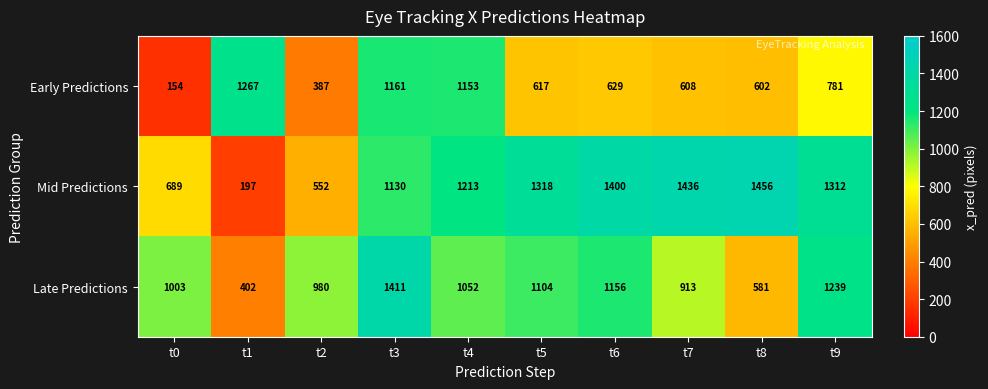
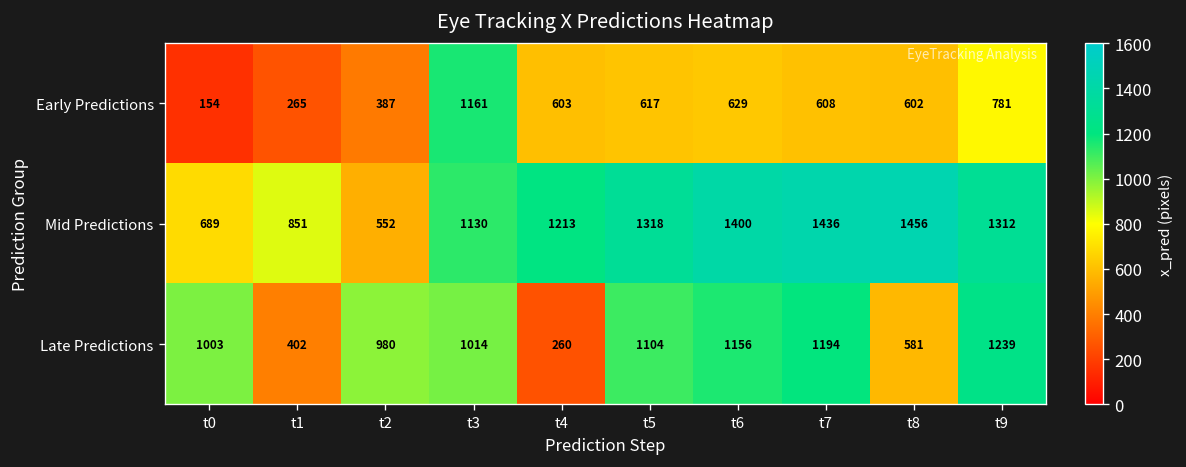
  {
    "Early Predictions": {
      "t0": 154,
-     "t1": 1267,
+     "t1": 265,
      "t2": 387,
      "t3": 1161,
-     "t4": 1153,
+     "t4": 603,
      "t5": 617,
      "t6": 629,
      "t7": 608,
      "t8": 602
    },
    "Mid Predictions": {
      "t0": 689,
-     "t1": 197,
+     "t1": 851,
      "t2": 552,
      "t3": 1130,
      "t4": 1213,
      "t5": 1318,
      "t6": 1400,
      "t7": 1436,
      "t8": 1456,
      "t9": 1312
    },
    "Late Predictions": {
      "t0": 1003,
      "t1": 402,
      "t2": 980,
-     "t3": 1411,
-     "t4": 1052,
+     "t3": 1014,
+     "t4": 260,
      "t5": 1104,
      "t6": 1156,
-     "t7": 913,
+     "t7": 1194,
      "t8": 581,
      "t9": 1239
    }
  }
